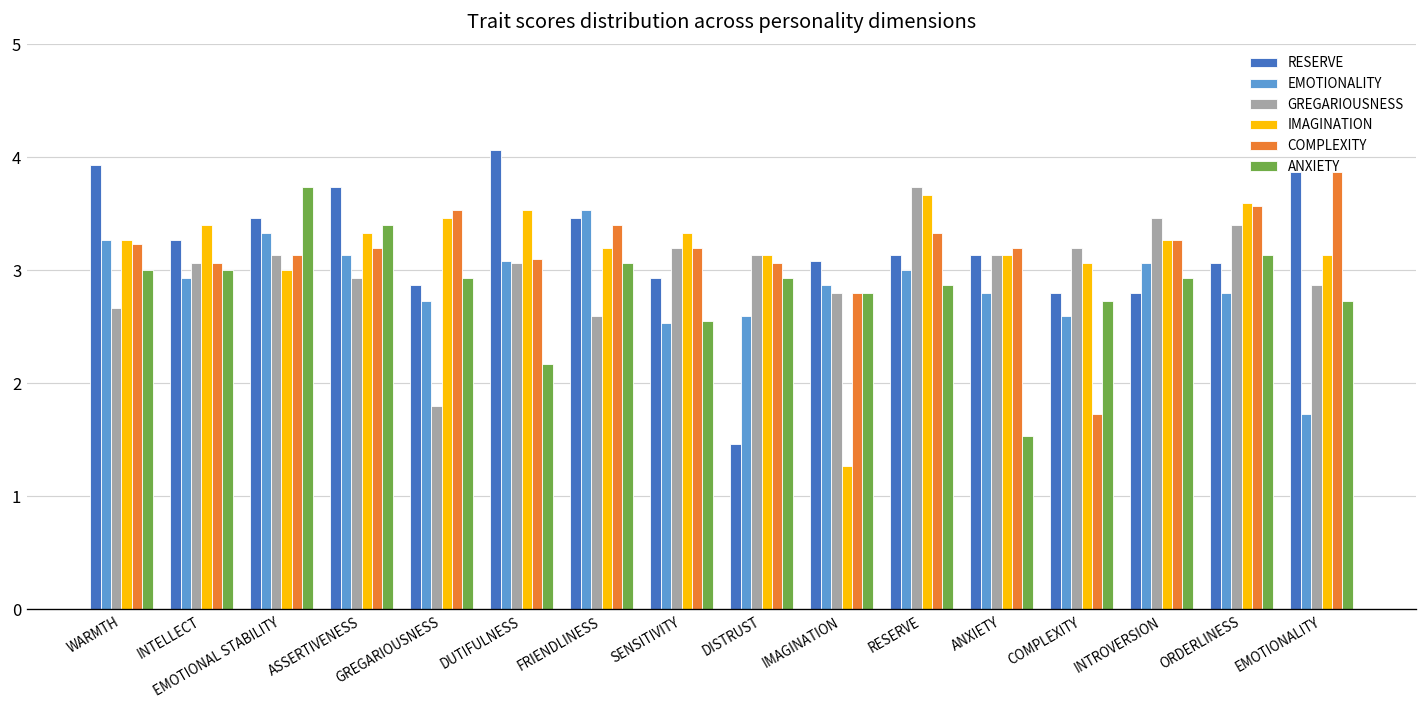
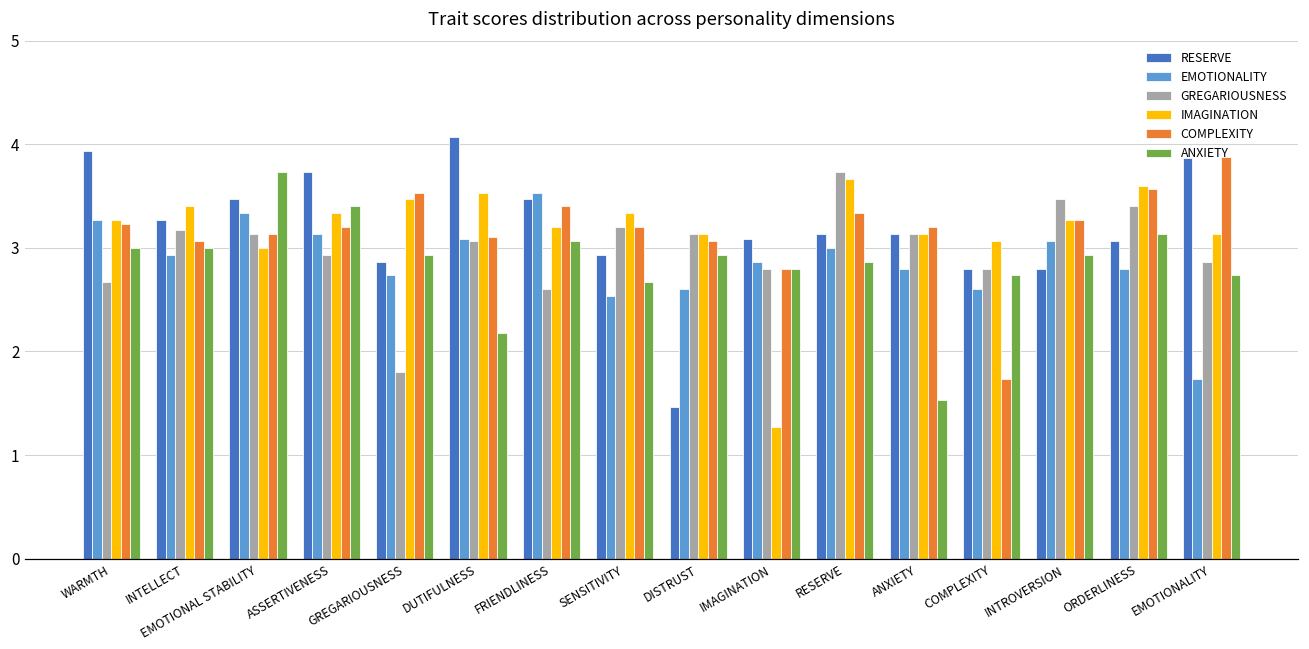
  {
    "GREGARIOUSNESS": {
      "WARMTH": 2.7,
-     "INTELLECT": 3.1,
+     "INTELLECT": 3.2,
      "EMOTIONAL STABILITY": 3.1,
      "ASSERTIVENESS": 2.9,
      "GREGARIOUSNESS": 1.8,
      "DUTIFULNESS": 3.1,
      "FRIENDLINESS": 2.6,
      "SENSITIVITY": 3.2,
      "DISTRUST": 3.1,
      "IMAGINATION": 2.8,
      "RESERVE": 3.7,
      "ANXIETY": 3.1,
-     "COMPLEXITY": 3.2,
+     "COMPLEXITY": 2.8,
      "INTROVERSION": 3.5,
      "ORDERLINESS": 3.4,
      "EMOTIONALITY": 2.9
    },
    "IMAGINATION": {
      "WARMTH": 3.3,
      "INTELLECT": 3.4,
      "EMOTIONAL STABILITY": 3.0,
      "ASSERTIVENESS": 3.3,
      "GREGARIOUSNESS": 3.5,
      "DUTIFULNESS": 3.5,
      "FRIENDLINESS": 3.2,
      "SENSITIVITY": 3.3,
      "DISTRUST": 3.1,
      "IMAGINATION": 1.3,
      "RESERVE": 3.7,
      "ANXIETY": 3.1,
      "COMPLEXITY": 3.1,
      "INTROVERSION": 3.3,
      "ORDERLINESS": 3.6,
      "EMOTIONALITY": 3.1
    },
    "COMPLEXITY": {
      "WARMTH": 3.2,
      "INTELLECT": 3.1,
      "EMOTIONAL STABILITY": 3.1,
      "ASSERTIVENESS": 3.2,
      "GREGARIOUSNESS": 3.5,
      "DUTIFULNESS": 3.1,
      "FRIENDLINESS": 3.4,
      "SENSITIVITY": 3.2,
      "DISTRUST": 3.1,
      "IMAGINATION": 2.8,
      "RESERVE": 3.3,
      "ANXIETY": 3.2,
      "COMPLEXITY": 1.7,
      "INTROVERSION": 3.3,
      "ORDERLINESS": 3.6,
      "EMOTIONALITY": 3.9
    },
    "ANXIETY": {
      "WARMTH": 3.0,
      "INTELLECT": 3.0,
      "EMOTIONAL STABILITY": 3.7,
      "ASSERTIVENESS": 3.4,
      "GREGARIOUSNESS": 2.9,
      "DUTIFULNESS": 2.2,
      "FRIENDLINESS": 3.1,
-     "SENSITIVITY": 2.5,
+     "SENSITIVITY": 2.7,
      "DISTRUST": 2.9,
      "IMAGINATION": 2.8,
      "RESERVE": 2.9,
      "ANXIETY": 1.5,
      "COMPLEXITY": 2.7,
      "INTROVERSION": 2.9,
      "ORDERLINESS": 3.1,
      "EMOTIONALITY": 2.7
    }
  }
